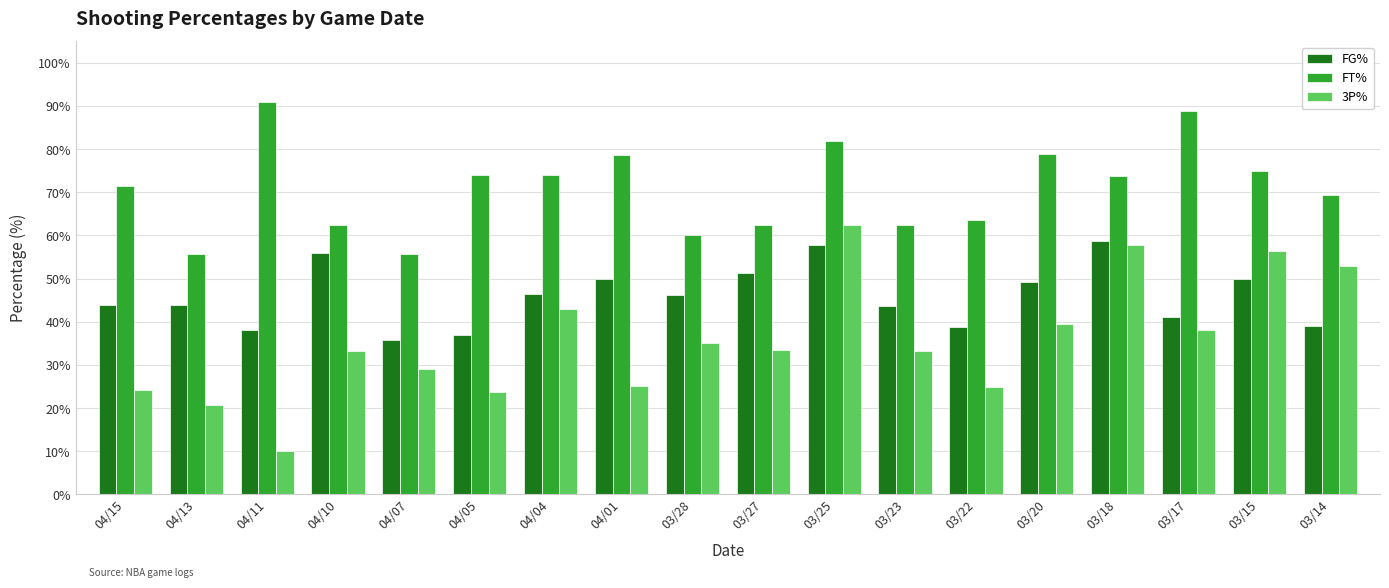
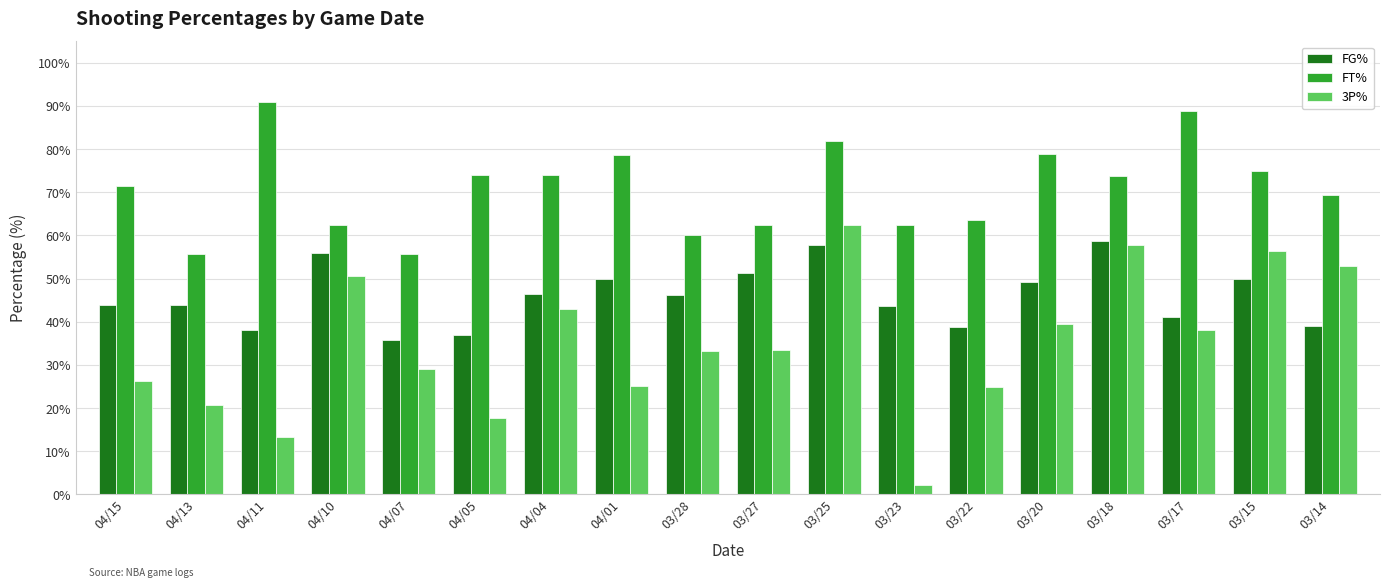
  {
    "3P%": {
-     "04/15": "24%",
+     "04/15": "26%",
      "04/13": "21%",
-     "04/11": "10%",
-     "04/10": "33%",
+     "04/11": "13%",
+     "04/10": "51%",
      "04/07": "29%",
-     "04/05": "24%",
+     "04/05": "18%",
      "04/04": "43%",
      "04/01": "25%",
-     "03/28": "35%",
+     "03/28": "33%",
      "03/27": "34%",
      "03/25": "63%",
-     "03/23": "33%",
+     "03/23": "2%",
      "03/22": "25%",
      "03/20": "40%",
      "03/18": "58%",
      "03/17": "38%",
      "03/15": "57%",
      "03/14": "53%"
    }
  }
